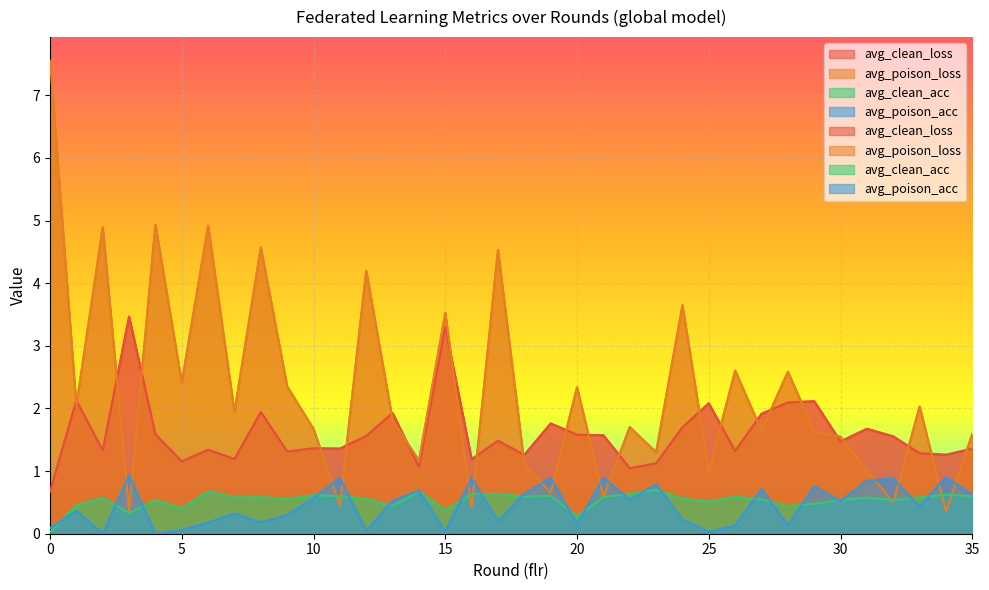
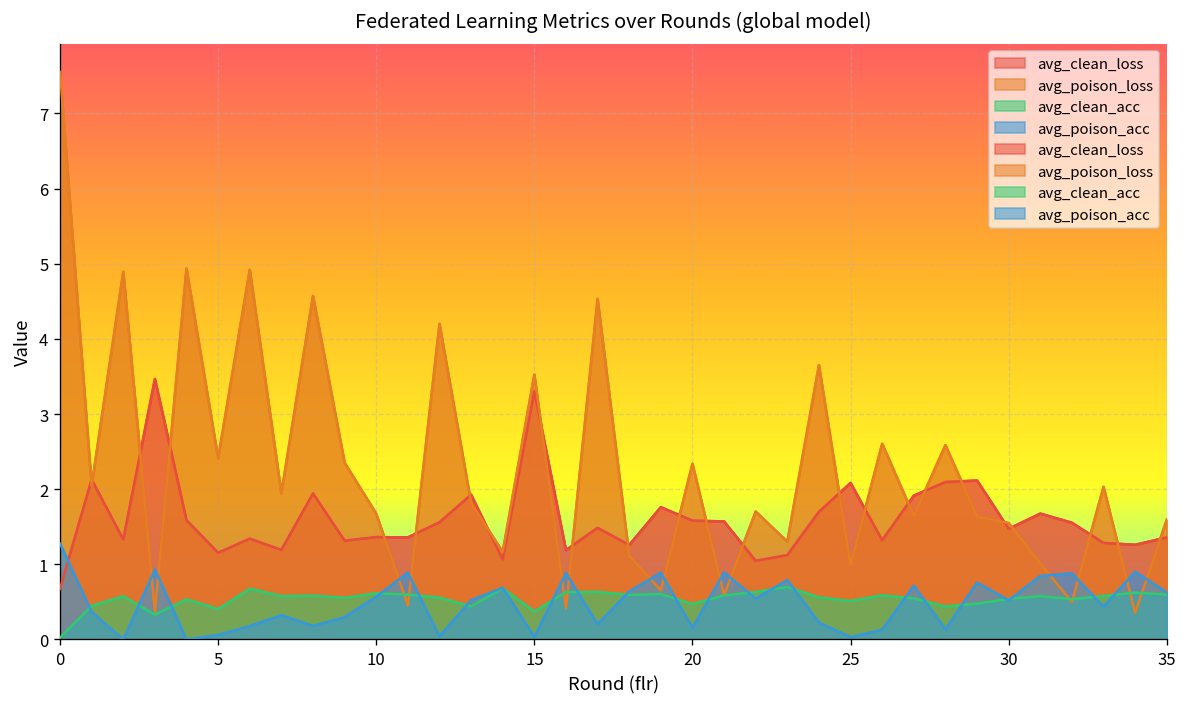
  {
    "avg_clean_acc": {
      "0": 0.0,
      "5": 0.4,
      "10": 0.6,
      "15": 0.4,
-     "20": 0.3,
+     "20": 0.5,
      "25": 0.5
    },
    "avg_poison_acc": {
-     "0": 0.1,
+     "0": 1.3,
      "5": 0.1,
      "10": 0.6,
      "15": 0.0,
      "20": 0.2,
      "25": 0.0
    }
  }
